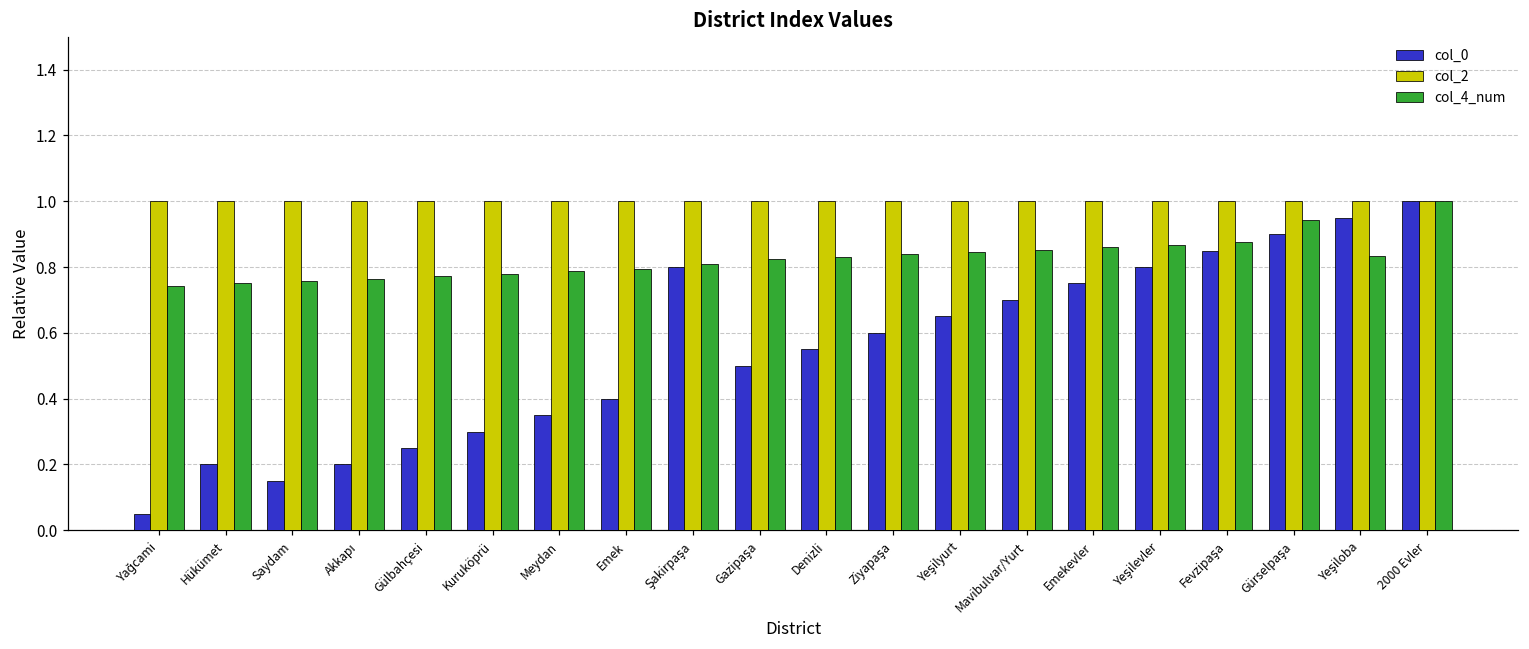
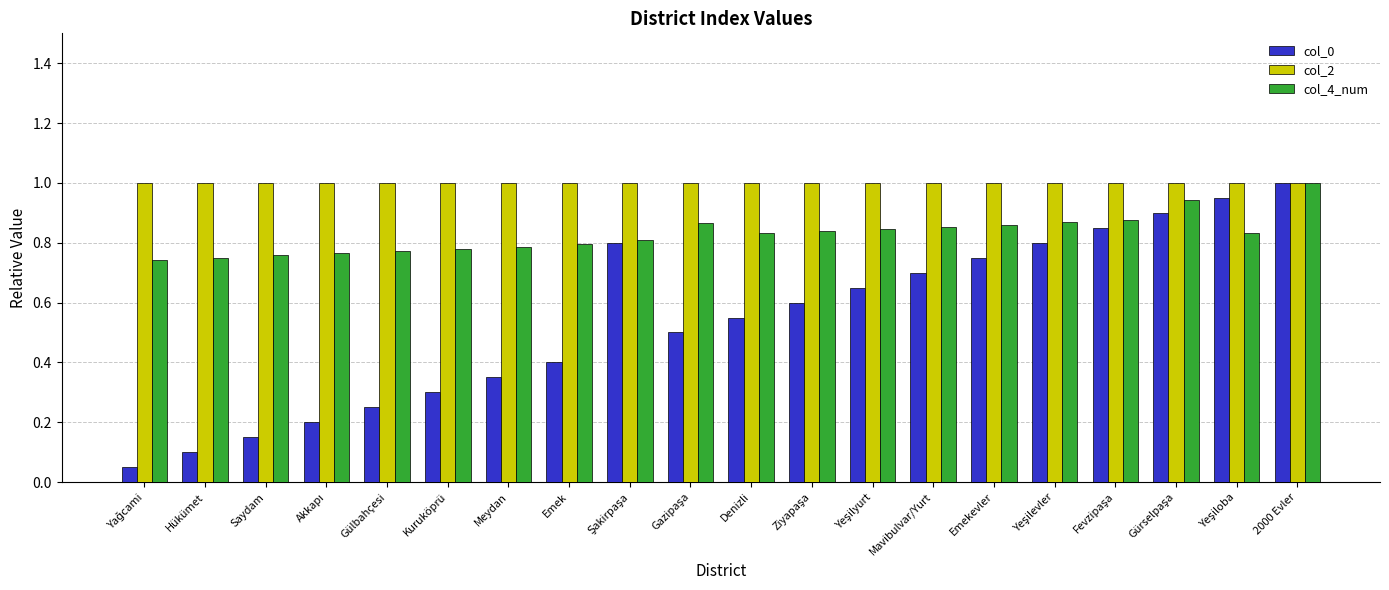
  {
    "col_0": {
      "Yağcami": 0.05,
-     "Hükümet": 0.20,
+     "Hükümet": 0.10,
      "Saydam": 0.15,
      "Akkapı": 0.20,
      "Gülbahçesi": 0.25,
      "Kuruköprü": 0.30,
      "Meydan": 0.35,
      "Emek": 0.40,
      "Şakirpaşa": 0.80,
      "Gazipaşa": 0.50,
      "Denizli": 0.55,
      "Ziyapaşa": 0.60,
      "Yeşilyurt": 0.65,
      "Mavibulvar/Yurt": 0.70,
      "Emekevler": 0.75,
      "Yeşilevler": 0.80,
      "Fevzipaşa": 0.85,
      "Gürselpaşa": 0.90,
      "Yeşiloba": 0.95,
      "2000 Evler": 1.00
    },
    "col_2": {
      "Yağcami": 1.00,
      "Hükümet": 1.00,
      "Saydam": 1.00,
      "Akkapı": 1.00,
      "Gülbahçesi": 1.00,
      "Kuruköprü": 1.00,
      "Meydan": 1.00,
      "Emek": 1.00,
      "Şakirpaşa": 1.00,
      "Gazipaşa": 1.00,
      "Denizli": 1.00,
      "Ziyapaşa": 1.00,
      "Yeşilyurt": 1.00,
      "Mavibulvar/Yurt": 1.00,
      "Emekevler": 1.00,
      "Yeşilevler": 1.00,
      "Fevzipaşa": 1.00,
      "Gürselpaşa": 1.00,
      "Yeşiloba": 1.00,
      "2000 Evler": 1.00
    },
    "col_4_num": {
      "Yağcami": 0.74,
      "Hükümet": 0.75,
      "Saydam": 0.76,
      "Akkapı": 0.76,
      "Gülbahçesi": 0.77,
      "Kuruköprü": 0.78,
      "Meydan": 0.79,
      "Emek": 0.79,
      "Şakirpaşa": 0.81,
-     "Gazipaşa": 0.82,
+     "Gazipaşa": 0.86,
      "Denizli": 0.83,
      "Ziyapaşa": 0.84,
      "Yeşilyurt": 0.85,
      "Mavibulvar/Yurt": 0.85,
      "Emekevler": 0.86,
      "Yeşilevler": 0.87,
      "Fevzipaşa": 0.88,
      "Gürselpaşa": 0.94,
      "Yeşiloba": 0.83,
      "2000 Evler": 1.00
    }
  }
